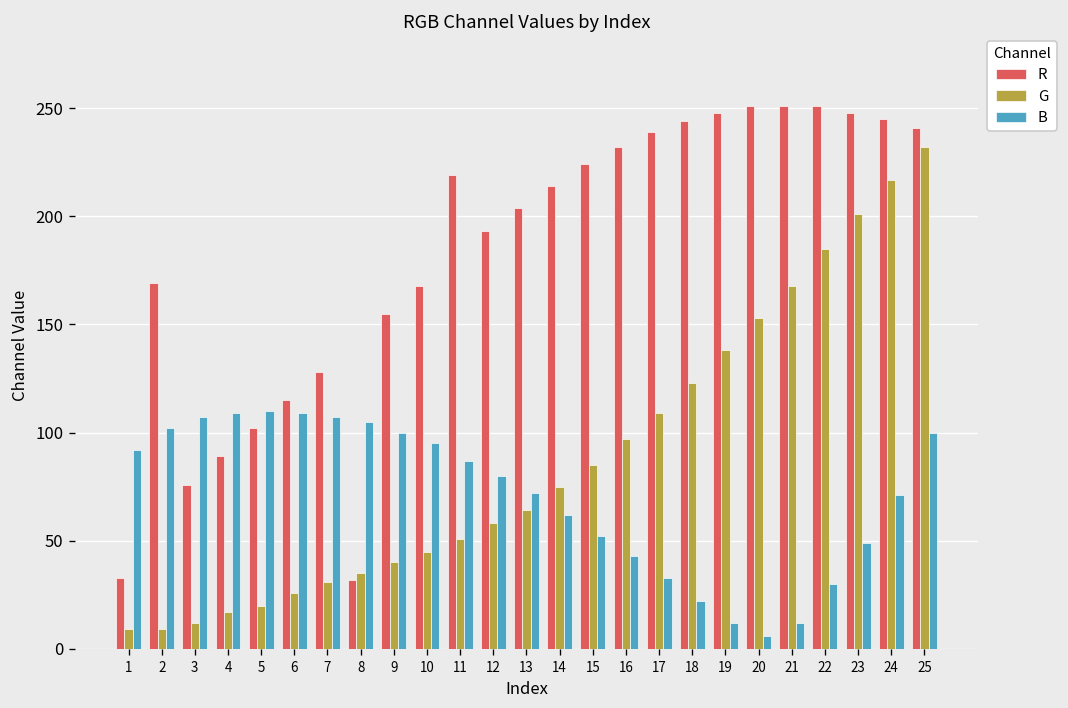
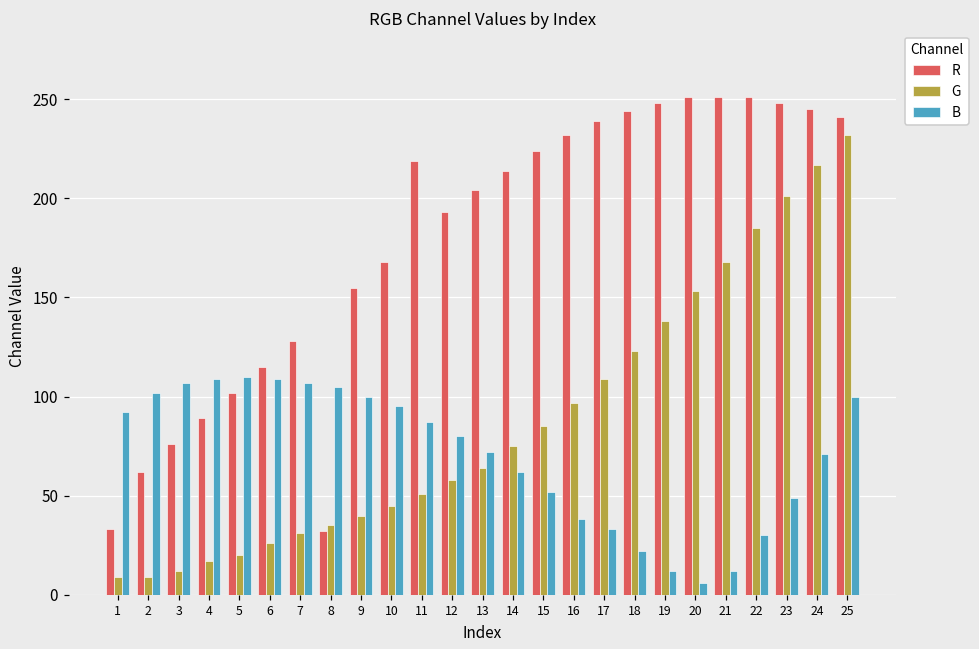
  {
    "R": {
      "1": 33,
-     "2": 169,
+     "2": 62,
      "3": 76,
      "4": 89,
      "5": 102,
      "6": 115,
      "7": 128,
      "8": 32,
      "9": 155,
      "10": 168,
      "11": 219,
      "12": 193,
      "13": 204,
      "14": 214,
      "15": 224,
      "16": 232,
      "17": 239,
      "18": 244,
      "19": 248,
      "20": 251,
      "21": 251,
      "22": 251,
      "23": 248,
      "24": 245,
      "25": 241
    },
    "G": {
      "1": 9,
      "2": 9,
      "3": 12,
      "4": 17,
      "5": 20,
      "6": 26,
      "7": 31,
      "8": 35,
      "9": 40,
      "10": 45,
      "11": 51,
      "12": 58,
      "13": 64,
      "14": 75,
      "15": 85,
      "16": 97,
      "17": 109,
      "18": 123,
      "19": 138,
      "20": 153,
      "21": 168,
      "22": 185,
      "23": 201,
      "24": 217,
      "25": 232
    },
    "B": {
      "1": 92,
      "2": 102,
      "3": 107,
      "4": 109,
      "5": 110,
      "6": 109,
      "7": 107,
      "8": 105,
      "9": 100,
      "10": 95,
      "11": 87,
      "12": 80,
      "13": 72,
      "14": 62,
      "15": 52,
-     "16": 43,
+     "16": 38,
      "17": 33,
      "18": 22,
      "19": 12,
      "20": 6,
      "21": 12,
      "22": 30,
      "23": 49,
      "24": 71,
      "25": 100
    }
  }
